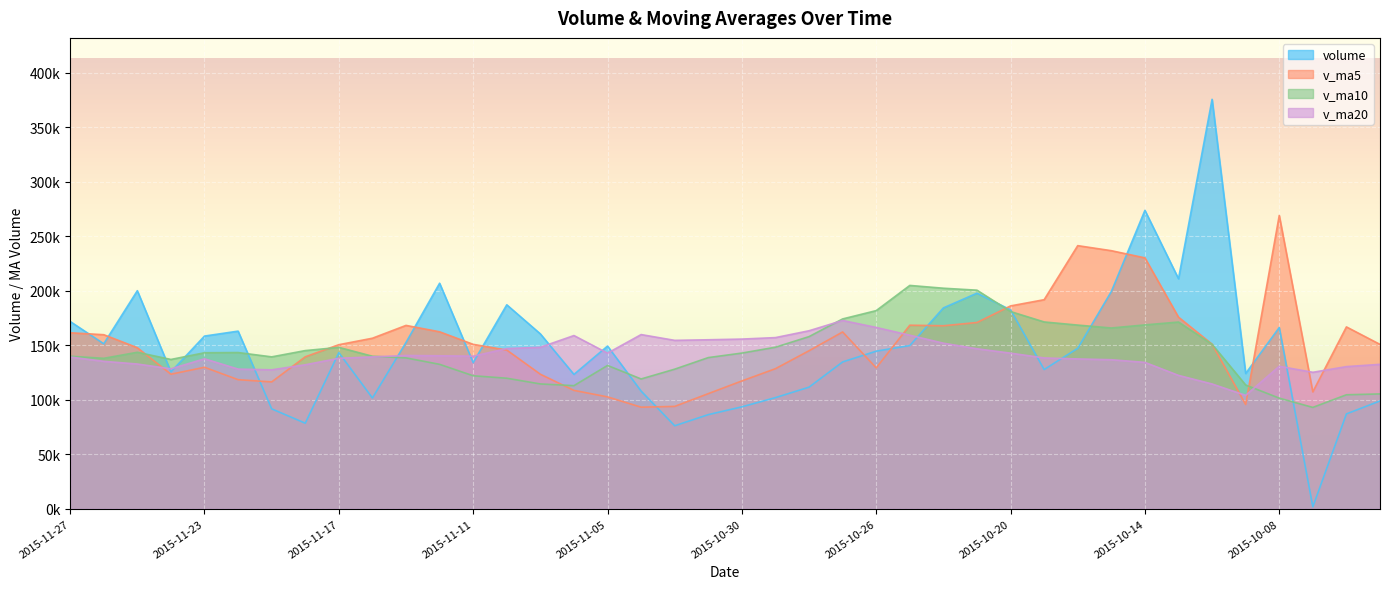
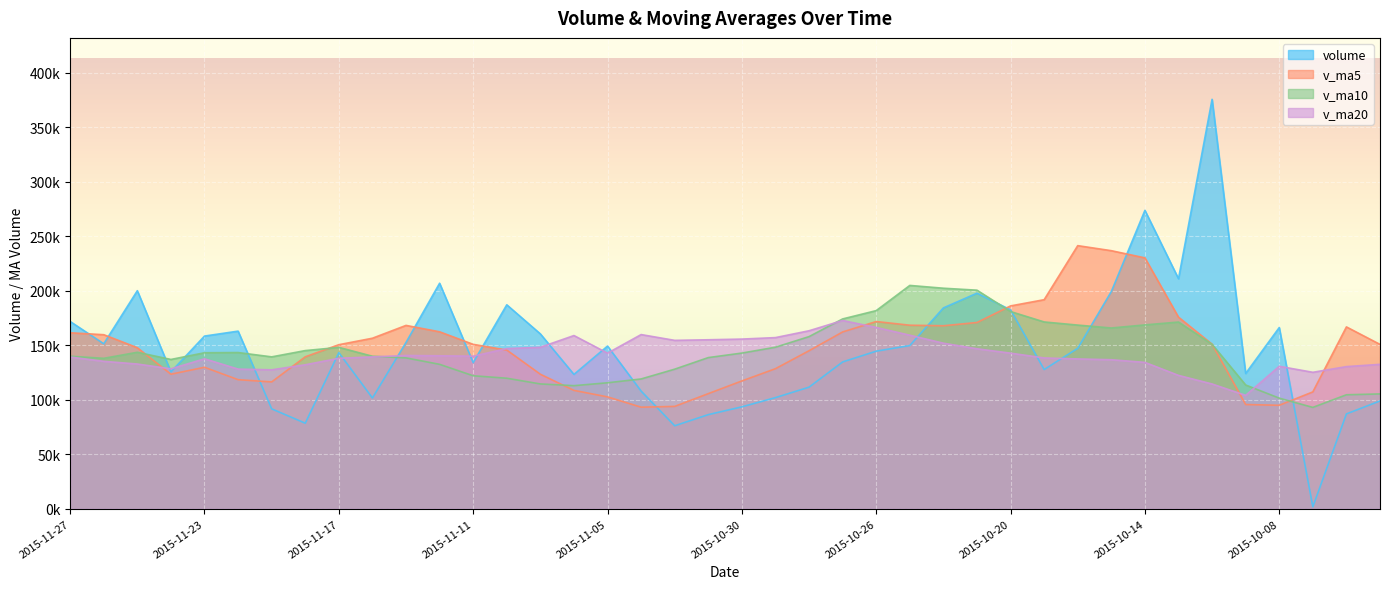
  {
    "volume": {
      "2015-11-27": 172000,
      "2015-11-23": 158000,
      "2015-11-17": 143000,
      "2015-11-11": 134000,
      "2015-11-05": 149000,
      "2015-10-30": 93000,
      "2015-10-26": 145000,
      "2015-10-14": 274000,
      "2015-10-08": 166000
    },
    "v_ma5": {
      "2015-11-27": 161000,
      "2015-11-23": 130000,
      "2015-11-17": 150000,
      "2015-11-11": 151000,
      "2015-11-05": 103000,
      "2015-10-30": 117000,
-     "2015-10-26": 129000,
+     "2015-10-26": 172000,
      "2015-10-20": 186000,
      "2015-10-14": 230000,
-     "2015-10-08": 269000
+     "2015-10-08": 95000
    },
    "v_ma10": {
      "2015-11-23": 143000,
      "2015-11-17": 148000,
      "2015-11-11": 122000,
-     "2015-11-05": 131000,
+     "2015-11-05": 116000,
      "2015-10-30": 143000,
      "2015-10-26": 182000,
      "2015-10-14": 169000,
      "2015-10-08": 101000
    },
    "v_ma20": {
      "2015-11-23": 138000,
      "2015-11-17": 138000,
      "2015-11-11": 140000,
      "2015-11-05": 143000,
      "2015-10-30": 156000,
      "2015-10-26": 166000,
      "2015-10-20": 143000,
      "2015-10-14": 134000,
      "2015-10-08": 131000
    }
  }
